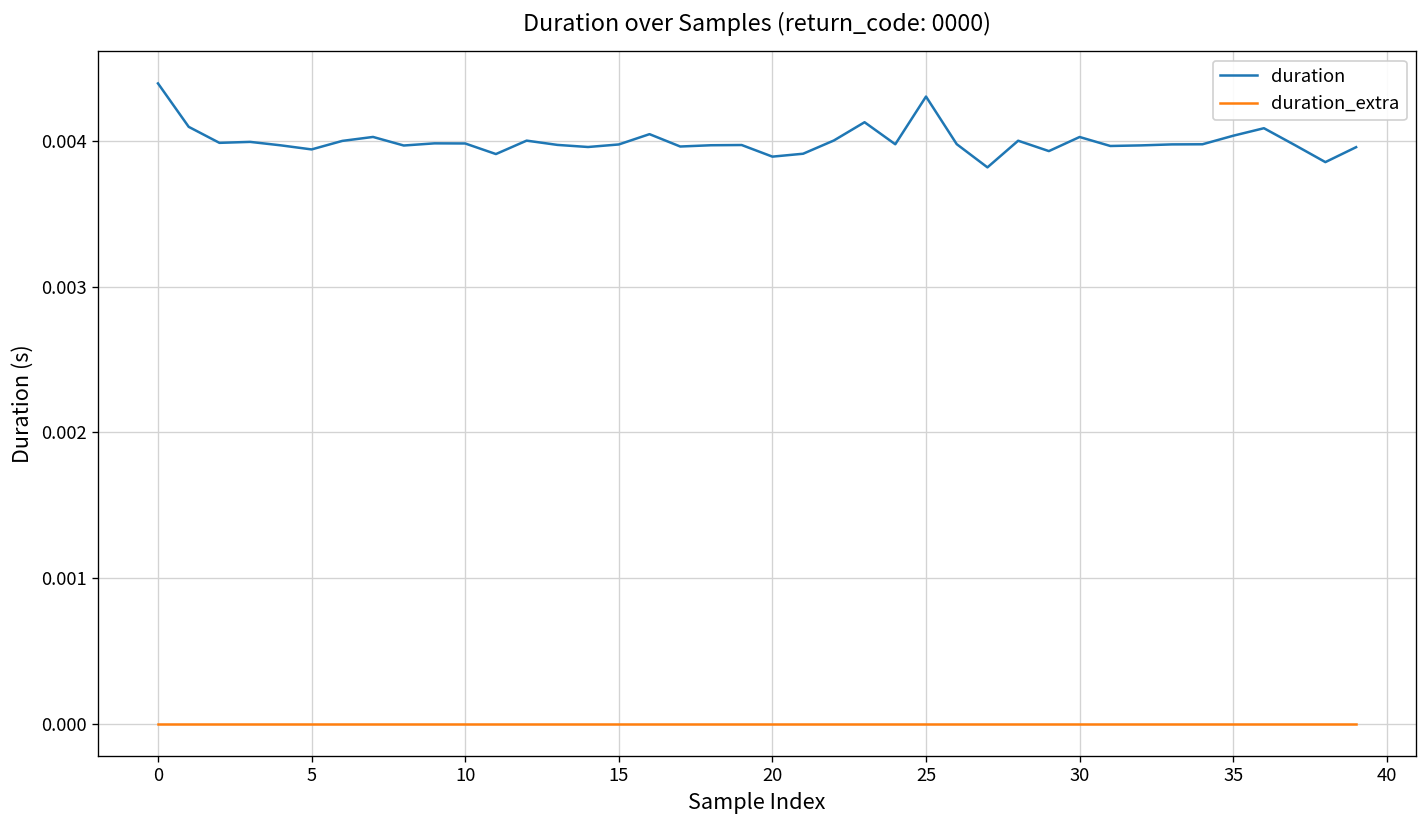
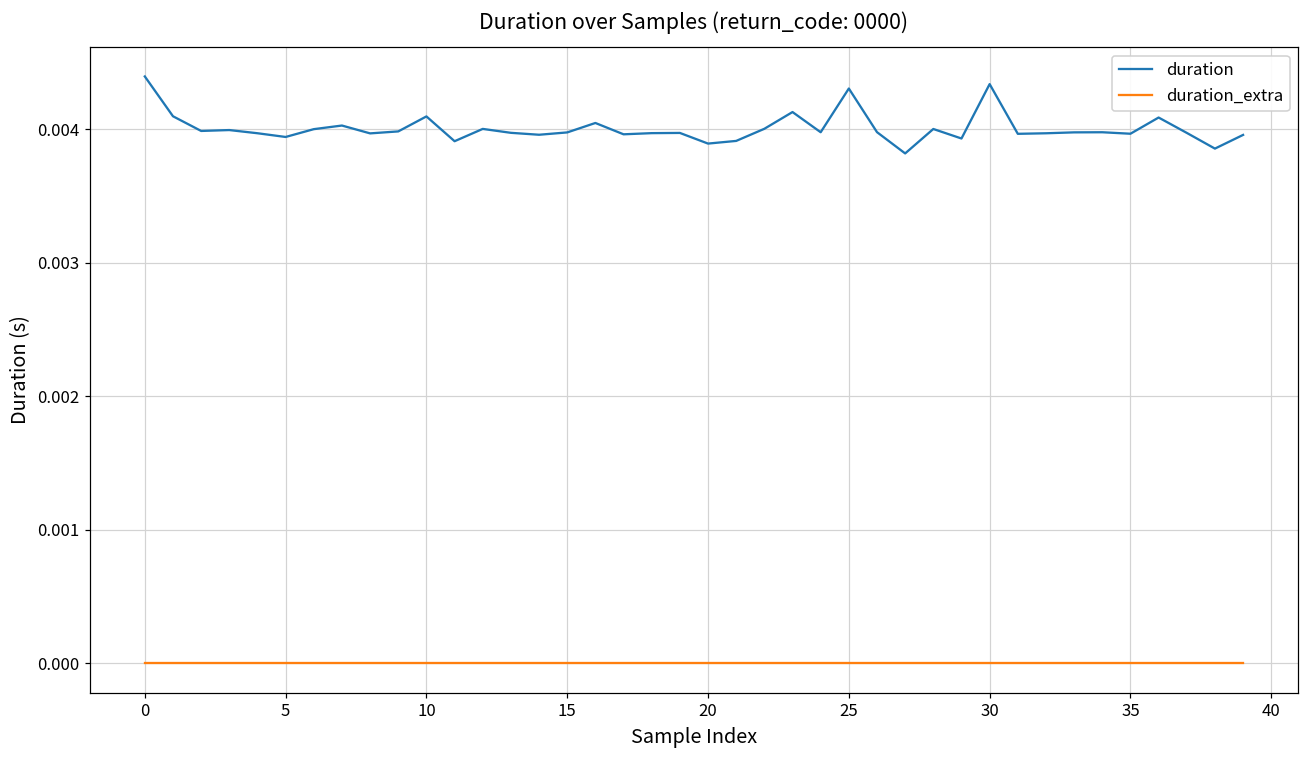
  {
    "duration": {
      "0": 0.00439,
      "5": 0.00394,
-     "10": 0.00398,
+     "10": 0.00410,
      "15": 0.00398,
      "20": 0.00389,
      "25": 0.00430,
-     "30": 0.00403,
-     "35": 0.00404
+     "30": 0.00434,
+     "35": 0.00397
    },
    "duration_extra": {
      "0": 0.00000,
      "5": 0.00000,
      "10": 0.00000,
      "15": 0.00000,
      "20": 0.00000,
      "25": 0.00000,
      "30": 0.00000,
      "35": 0.00000
    }
  }
